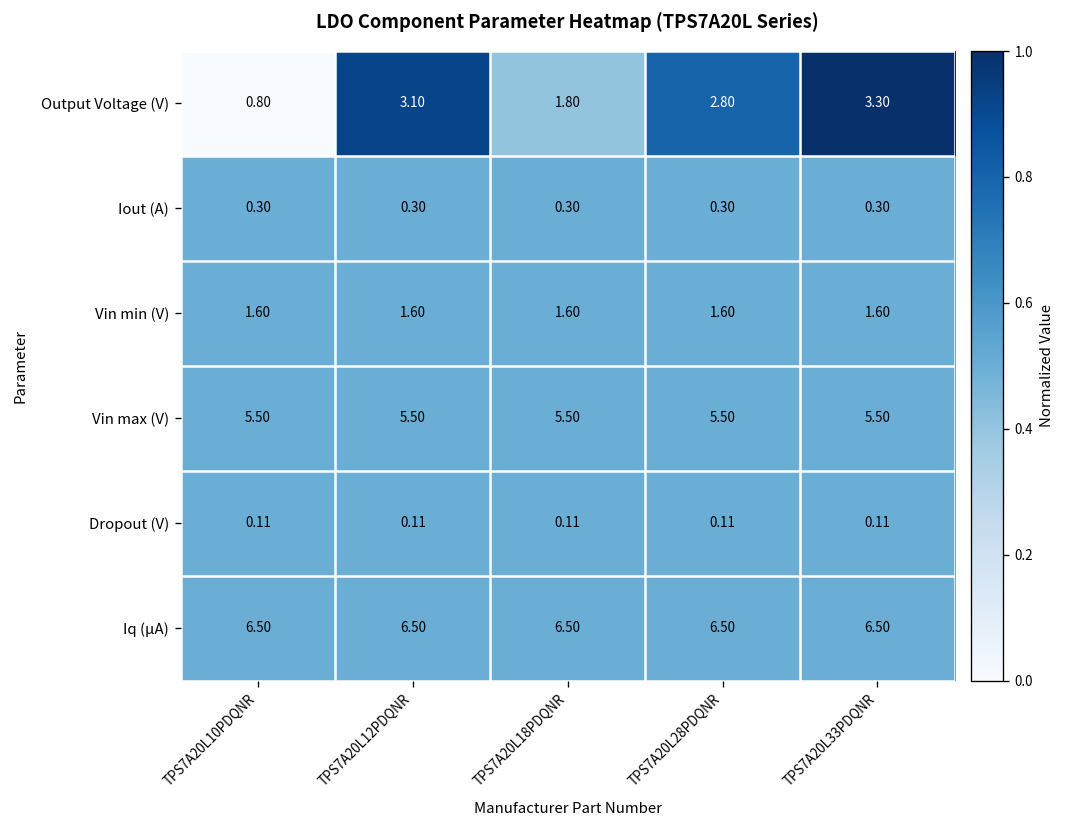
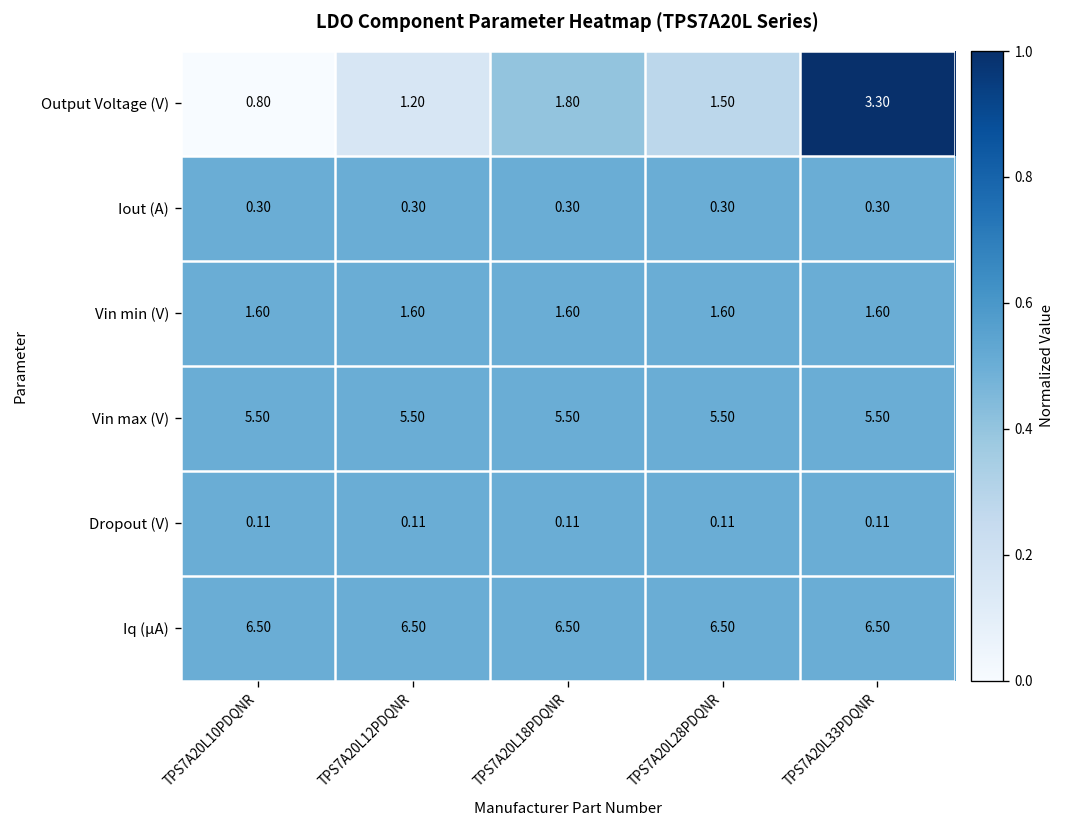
  {
    "Output Voltage (V)": {
      "TPS7A20L10PDQNR": 0.80,
-     "TPS7A20L12PDQNR": 3.10,
+     "TPS7A20L12PDQNR": 1.20,
      "TPS7A20L18PDQNR": 1.80,
-     "TPS7A20L28PDQNR": 2.80,
+     "TPS7A20L28PDQNR": 1.50,
      "TPS7A20L33PDQNR": 3.30
    },
    "Iout (A)": {
      "TPS7A20L10PDQNR": 0.30,
      "TPS7A20L12PDQNR": 0.30,
      "TPS7A20L18PDQNR": 0.30,
      "TPS7A20L28PDQNR": 0.30,
      "TPS7A20L33PDQNR": 0.30
    },
    "Vin min (V)": {
      "TPS7A20L10PDQNR": 1.60,
      "TPS7A20L12PDQNR": 1.60,
      "TPS7A20L18PDQNR": 1.60,
      "TPS7A20L28PDQNR": 1.60,
      "TPS7A20L33PDQNR": 1.60
    },
    "Vin max (V)": {
      "TPS7A20L10PDQNR": 5.50,
      "TPS7A20L12PDQNR": 5.50,
      "TPS7A20L18PDQNR": 5.50,
      "TPS7A20L28PDQNR": 5.50,
      "TPS7A20L33PDQNR": 5.50
    },
    "Dropout (V)": {
      "TPS7A20L10PDQNR": 0.11,
      "TPS7A20L12PDQNR": 0.11,
      "TPS7A20L18PDQNR": 0.11,
      "TPS7A20L28PDQNR": 0.11,
      "TPS7A20L33PDQNR": 0.11
    },
    "Iq (µA)": {
      "TPS7A20L10PDQNR": 6.50,
      "TPS7A20L12PDQNR": 6.50,
      "TPS7A20L18PDQNR": 6.50,
      "TPS7A20L28PDQNR": 6.50,
      "TPS7A20L33PDQNR": 6.50
    }
  }
